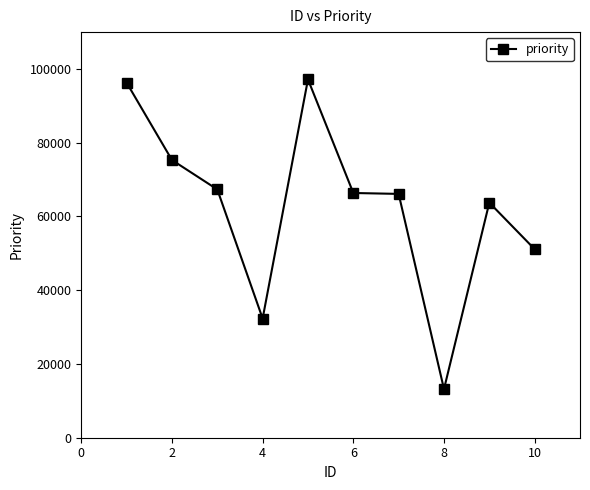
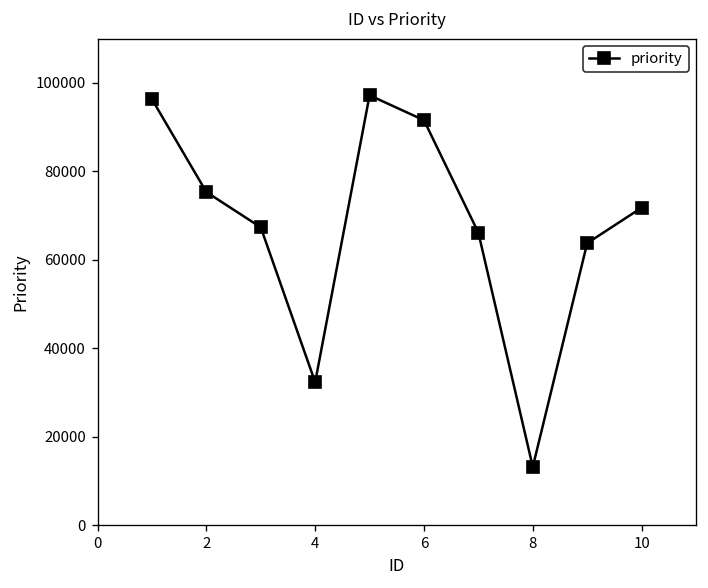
  {
    "2": 75000,
    "4": 32000,
-   "6": 66000,
+   "6": 92000,
    "8": 13000,
-   "10": 51000
+   "10": 72000
  }
